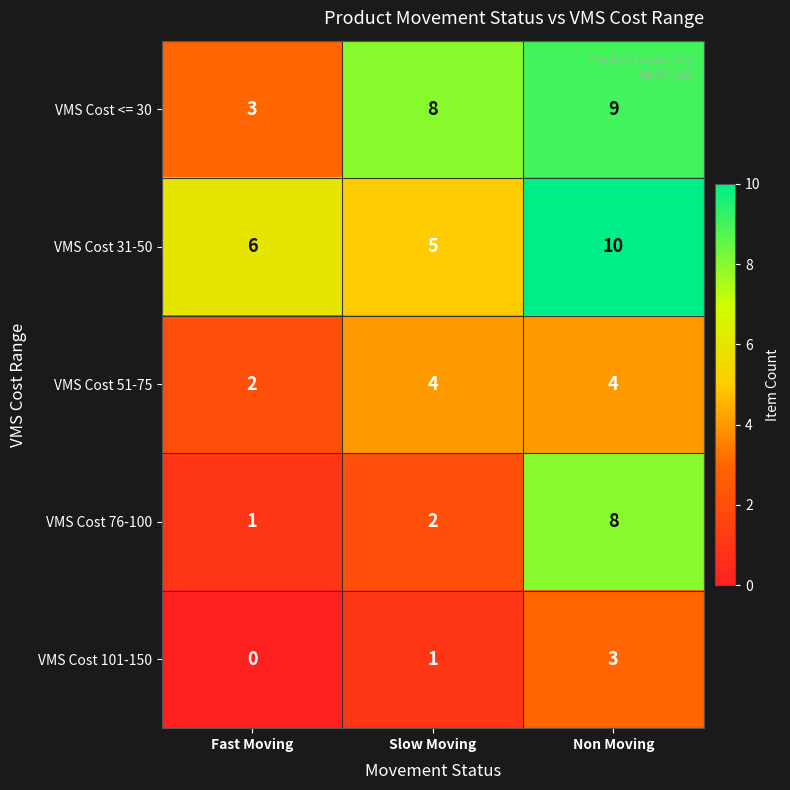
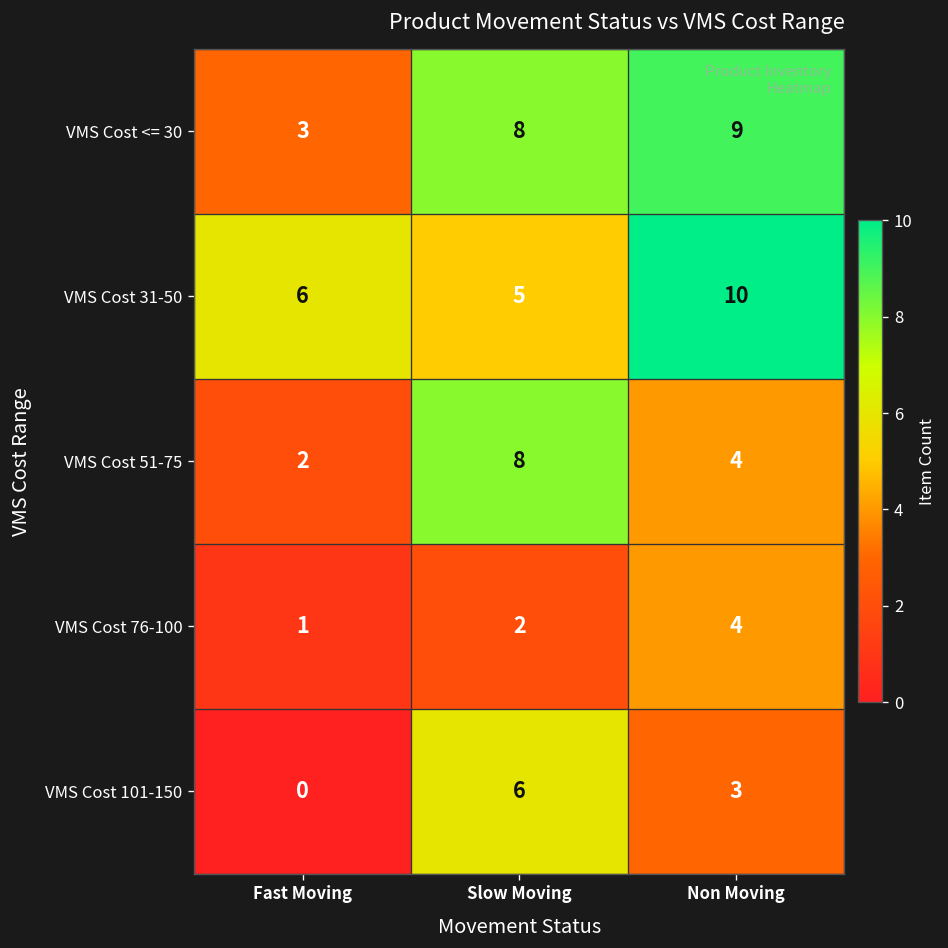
  {
    "VMS Cost <= 30": {
      "Fast Moving": 3,
      "Slow Moving": 8
    },
    "VMS Cost 31-50": {
      "Fast Moving": 6,
      "Slow Moving": 5,
      "Non Moving": 10
    },
    "VMS Cost 51-75": {
      "Fast Moving": 2,
-     "Slow Moving": 4,
+     "Slow Moving": 8,
      "Non Moving": 4
    },
    "VMS Cost 76-100": {
      "Fast Moving": 1,
      "Slow Moving": 2,
-     "Non Moving": 8
+     "Non Moving": 4
    },
    "VMS Cost 101-150": {
      "Fast Moving": 0,
-     "Slow Moving": 1,
+     "Slow Moving": 6,
      "Non Moving": 3
    }
  }
